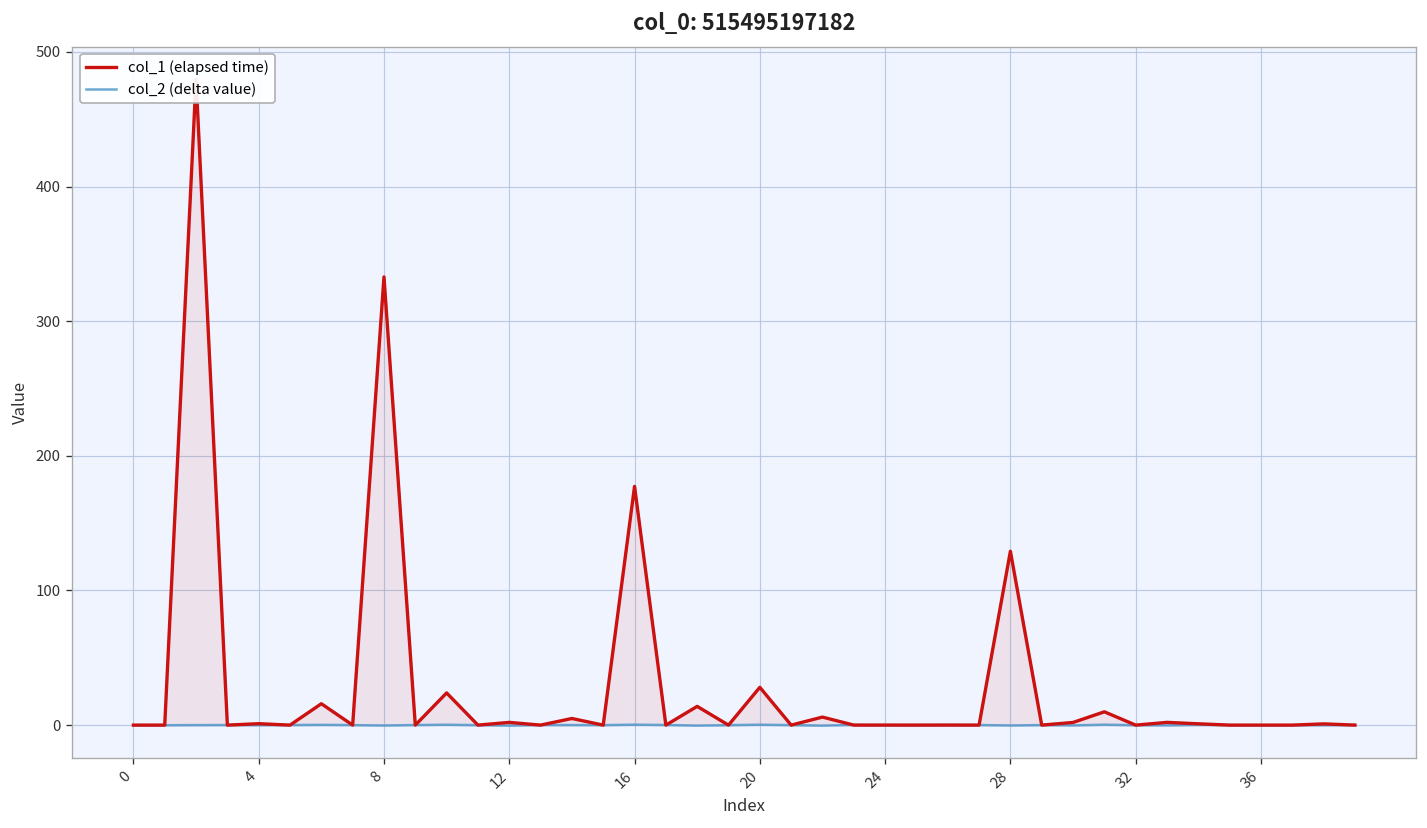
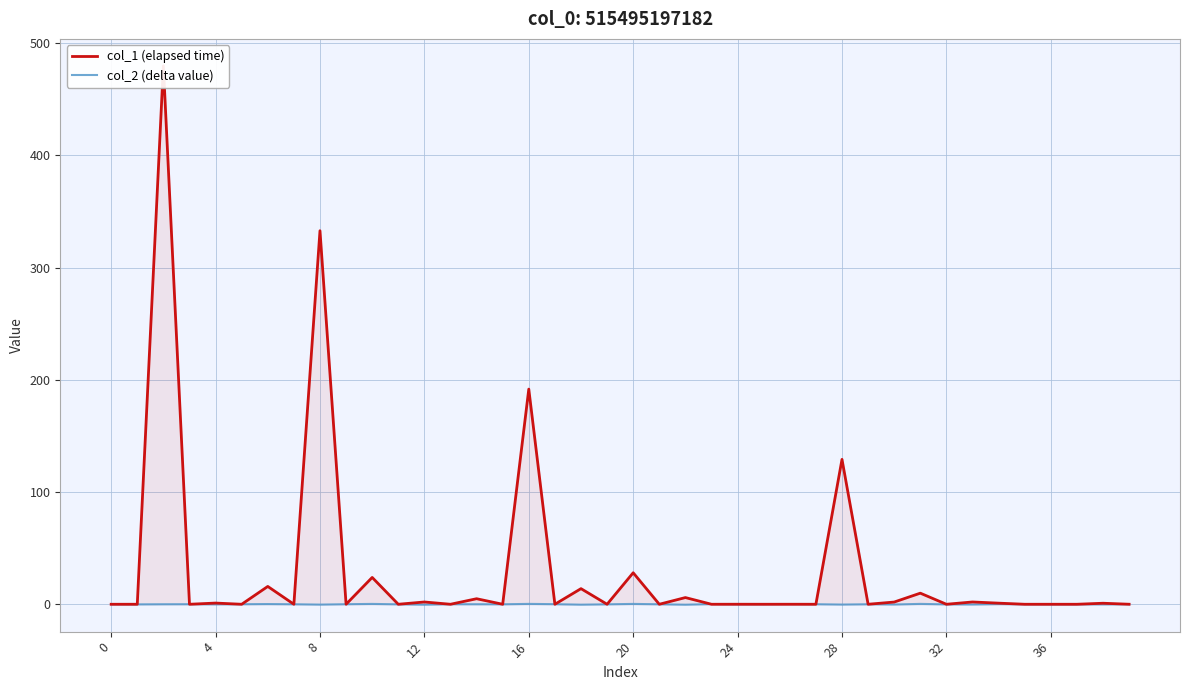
  {
    "col_1 (elapsed time)": {
      "8": 333,
-     "16": 177,
+     "16": 192,
      "20": 28,
      "28": 129
    }
  }
